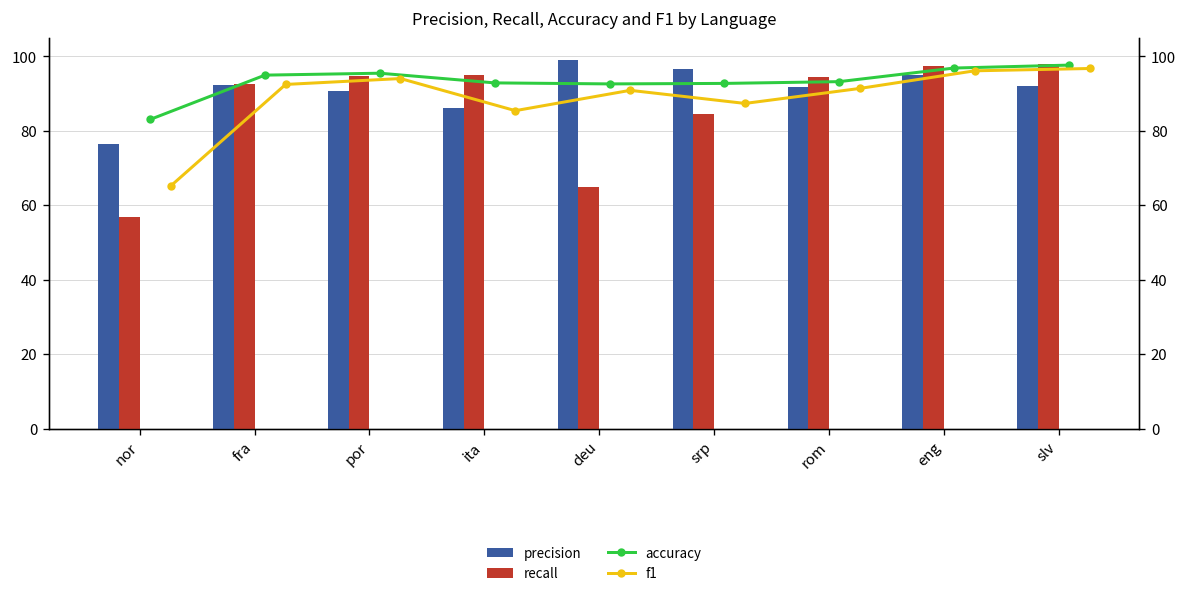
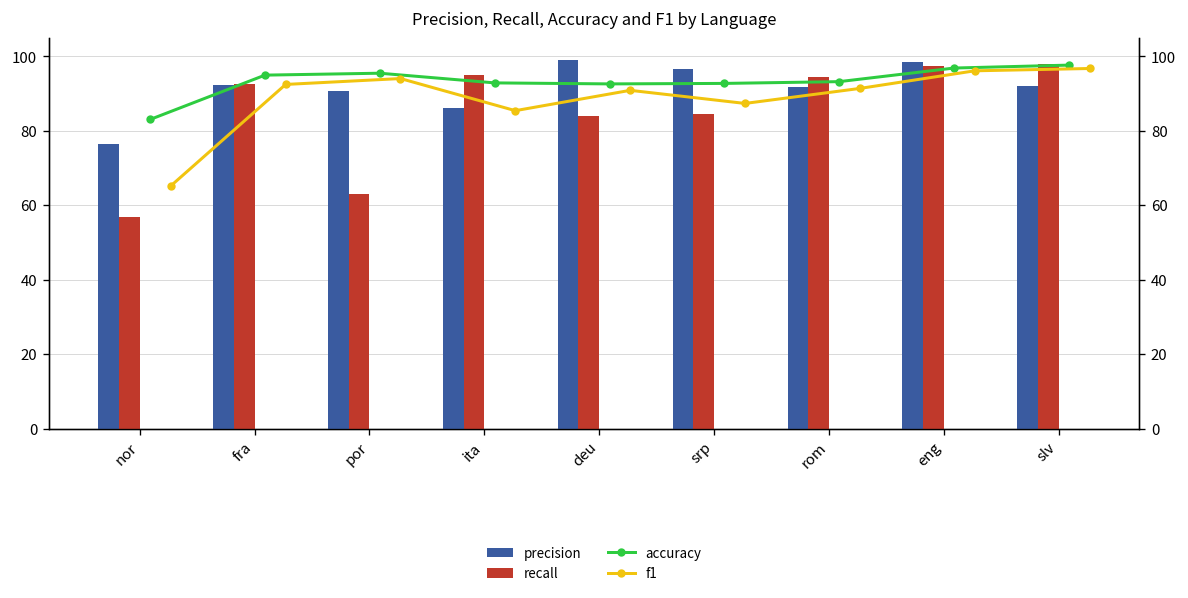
  {
    "precision": {
      "nor": 77,
      "fra": 92,
      "por": 91,
      "ita": 86,
      "deu": 99,
      "srp": 97,
      "rom": 92,
-     "eng": 95,
+     "eng": 98,
      "slv": 92
    },
    "recall": {
      "nor": 57,
      "fra": 93,
-     "por": 95,
+     "por": 63,
      "ita": 95,
-     "deu": 65,
+     "deu": 84,
      "srp": 84,
      "rom": 95,
      "eng": 97,
      "slv": 98
    }
  }
